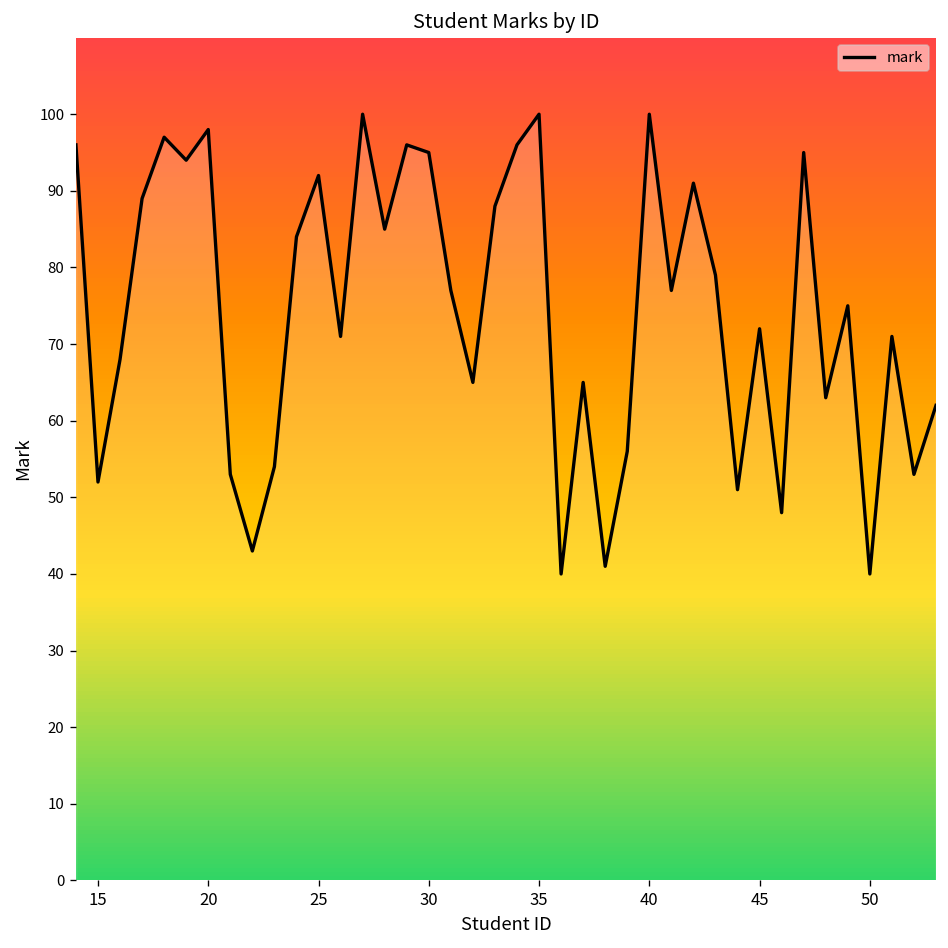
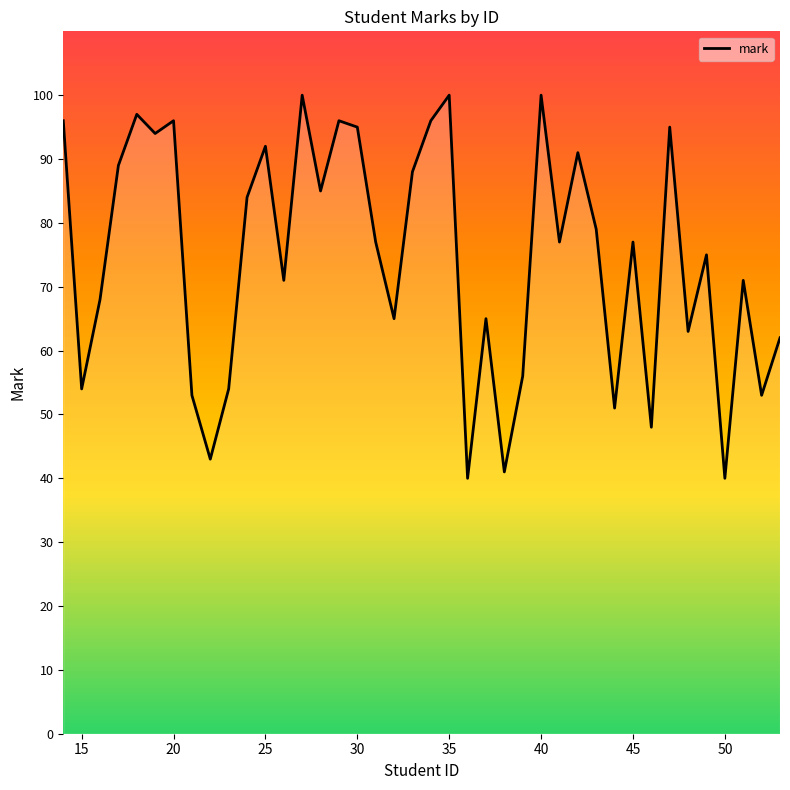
  {
-   "15": 52,
-   "20": 98,
+   "15": 54,
+   "20": 96,
    "25": 92,
    "30": 95,
    "35": 100,
    "40": 100,
-   "45": 72,
+   "45": 77,
    "50": 40
  }
